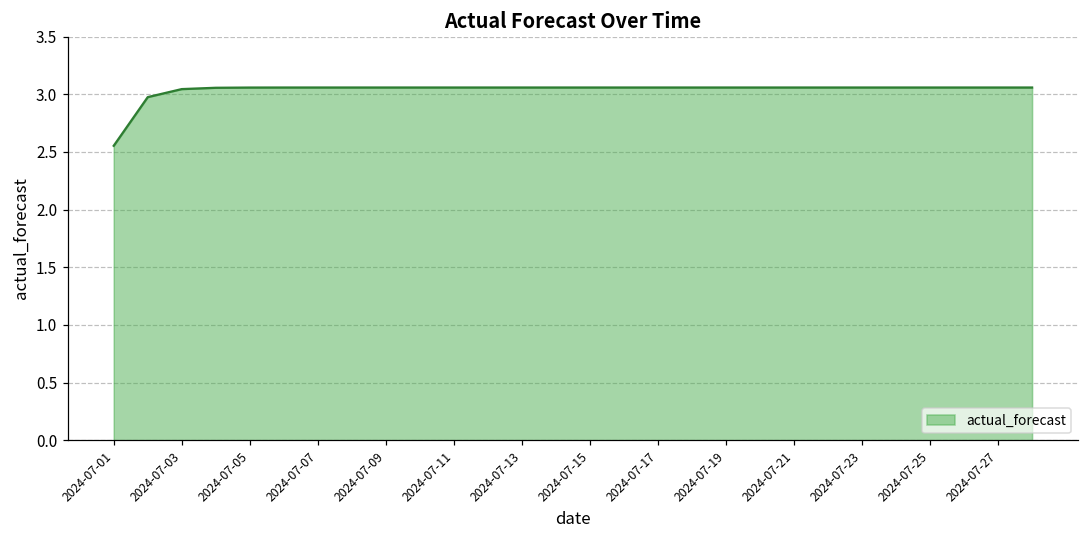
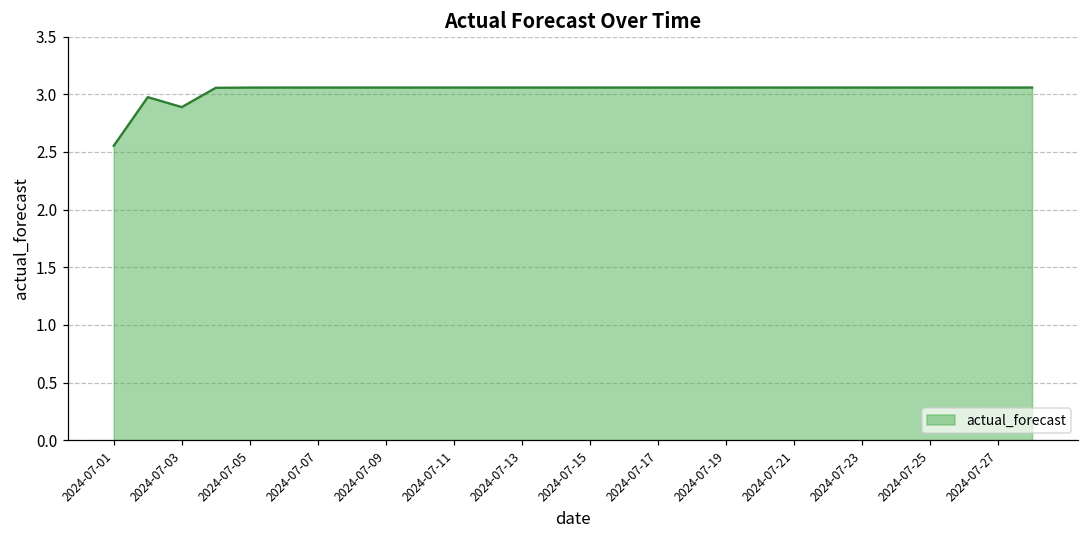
  {
    "2024-07-01": 2.55,
-   "2024-07-03": 3.05,
+   "2024-07-03": 2.89,
    "2024-07-05": 3.06,
    "2024-07-07": 3.06,
    "2024-07-09": 3.06,
    "2024-07-11": 3.06,
    "2024-07-13": 3.06,
    "2024-07-15": 3.06,
    "2024-07-17": 3.06,
    "2024-07-19": 3.06,
    "2024-07-21": 3.06,
    "2024-07-23": 3.06,
    "2024-07-25": 3.06,
    "2024-07-27": 3.06
  }
